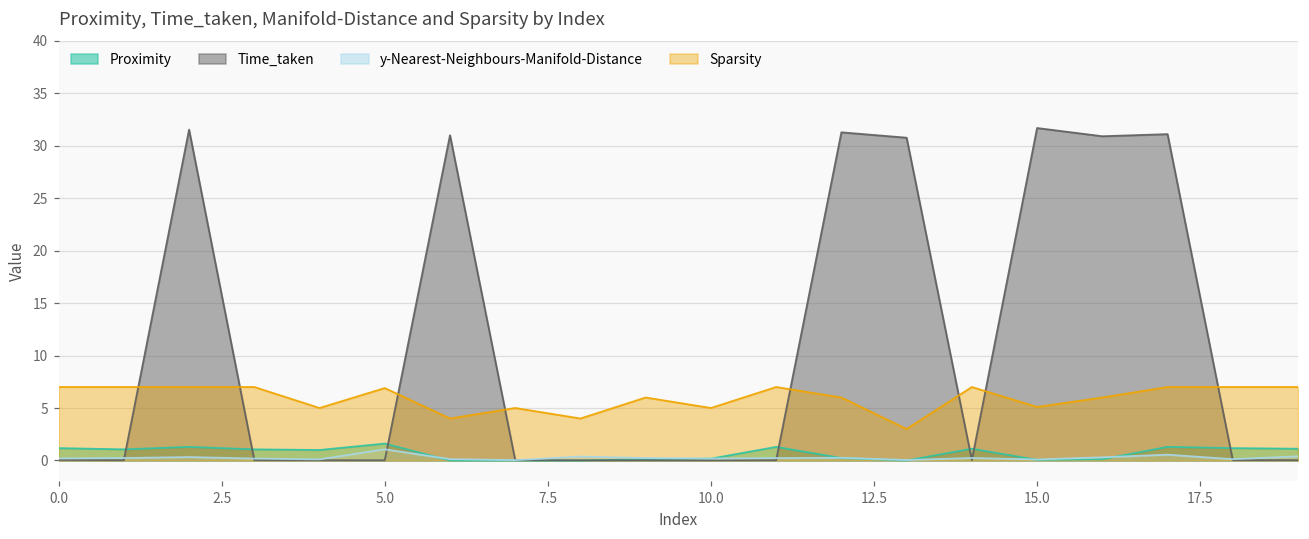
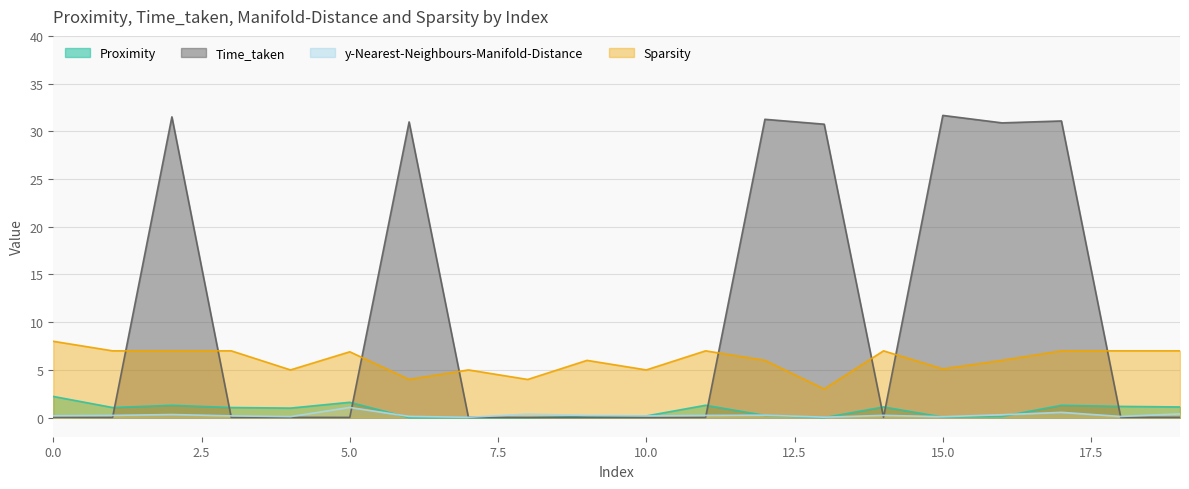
  {
    "Proximity": {
-     "0.0": 1,
+     "0.0": 2,
      "5.0": 2
    },
    "Time_taken": {
      "5.0": 0,
      "15.0": 32
    },
    "y-Nearest-Neighbours-Manifold-Distance": {
      "5.0": 1
    },
    "Sparsity": {
-     "0.0": 7,
+     "0.0": 8,
      "5.0": 7,
      "10.0": 5,
      "15.0": 5
    }
  }
